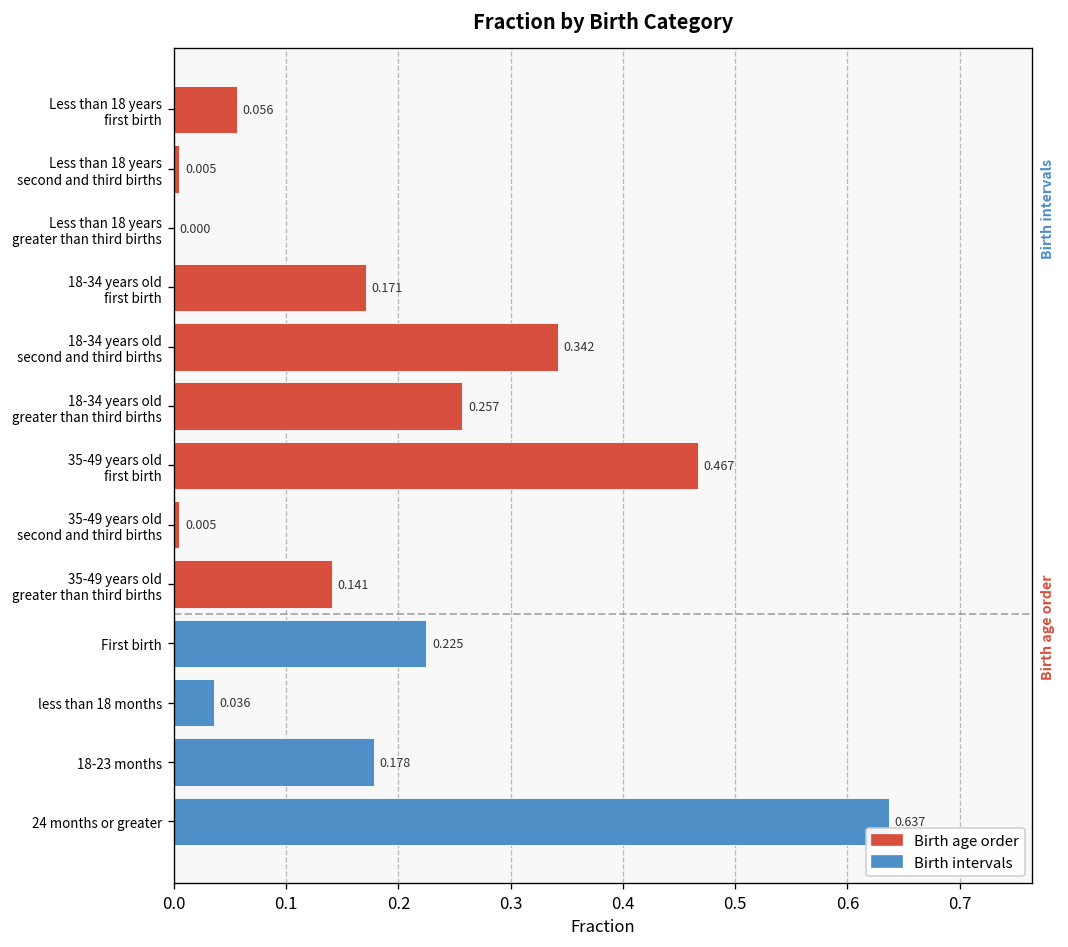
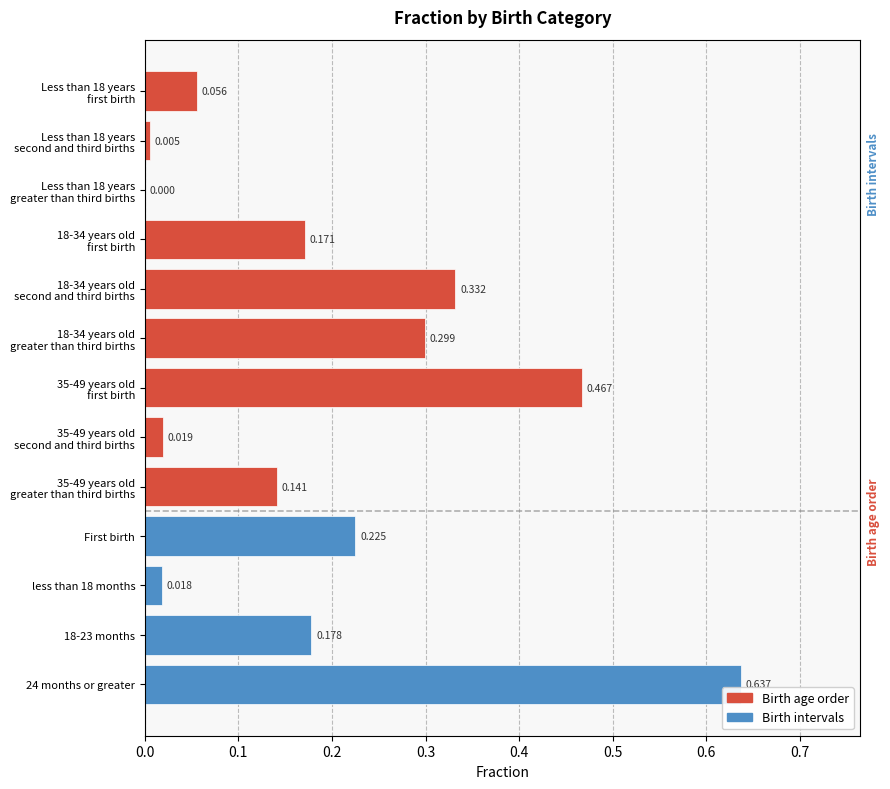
  {
    "Less than 18 years first birth": 0.056,
    "Less than 18 years second and third births": 0.005,
    "Less than 18 years greater than third births": 0.000,
    "18-34 years old first birth": 0.171,
-   "18-34 years old second and third births": 0.342,
-   "18-34 years old greater than third births": 0.257,
+   "18-34 years old second and third births": 0.332,
+   "18-34 years old greater than third births": 0.299,
    "35-49 years old first birth": 0.467,
-   "35-49 years old second and third births": 0.005,
+   "35-49 years old second and third births": 0.019,
    "35-49 years old greater than third births": 0.141,
    "First birth": 0.225,
-   "less than 18 months": 0.036,
+   "less than 18 months": 0.018,
    "18-23 months": 0.178
  }
